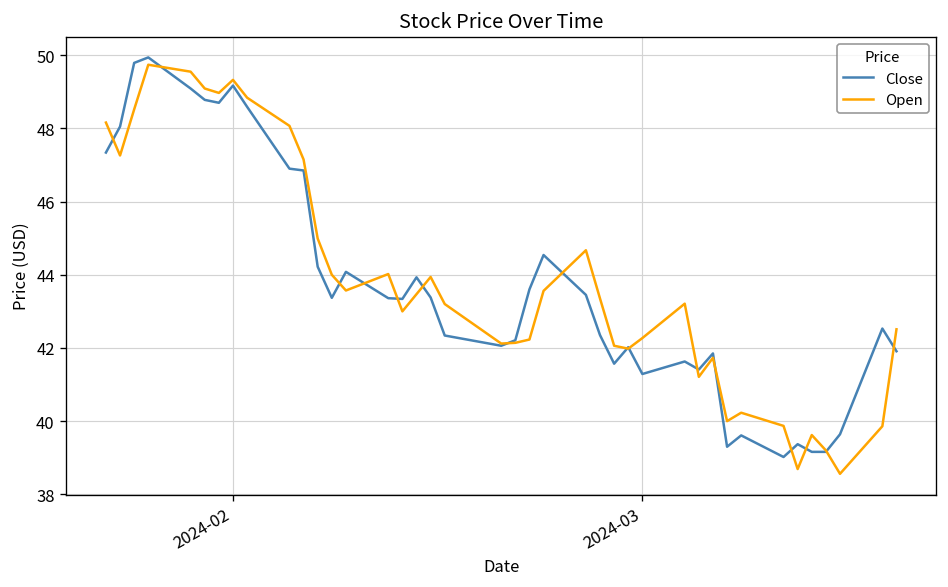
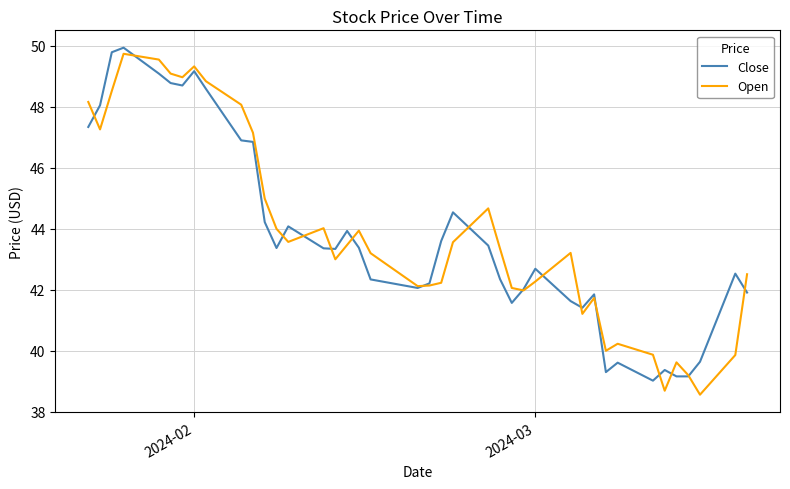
  {
    "Close": {
      "2024-02": 49.2,
-     "2024-03": 41.3
+     "2024-03": 42.7
    },
    "Open": {
      "2024-02": 49.3,
      "2024-03": 42.3
    }
  }
